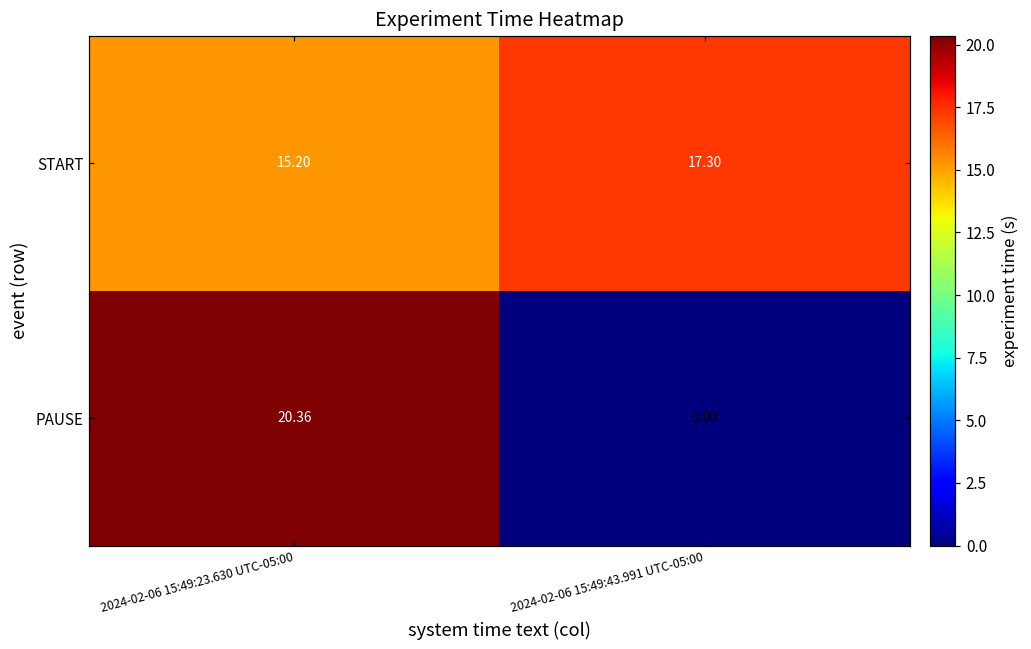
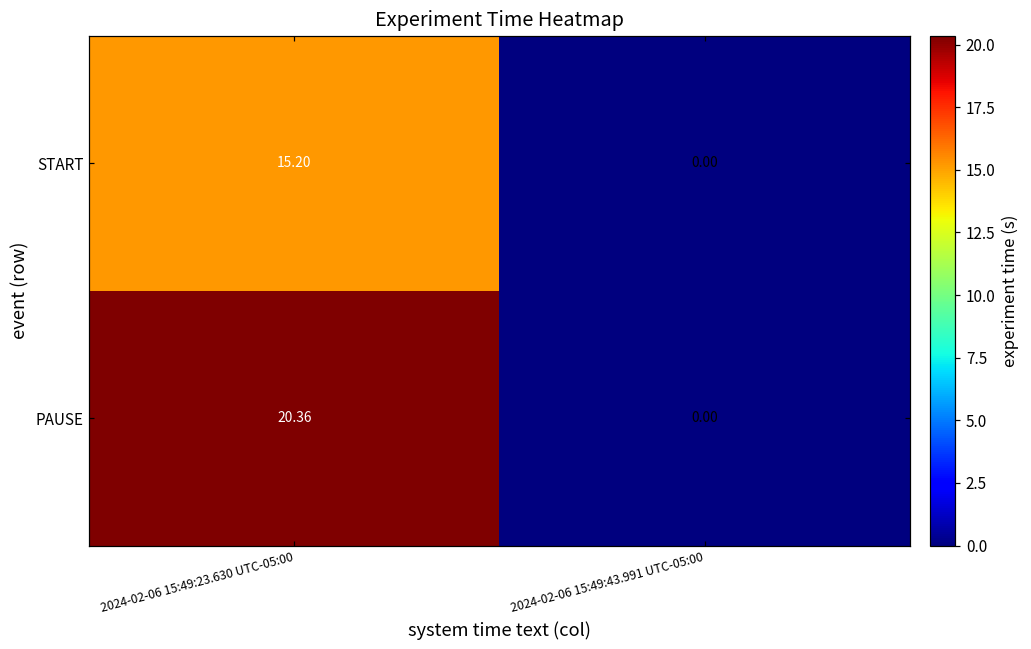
  {
    "START": {
      "2024-02-06 15:49:23.630 UTC-05:00": 15.20,
-     "2024-02-06 15:49:43.991 UTC-05:00": 17.30
+     "2024-02-06 15:49:43.991 UTC-05:00": 0.00
    },
    "PAUSE": {
      "2024-02-06 15:49:23.630 UTC-05:00": 20.36,
      "2024-02-06 15:49:43.991 UTC-05:00": 0.00
    }
  }
